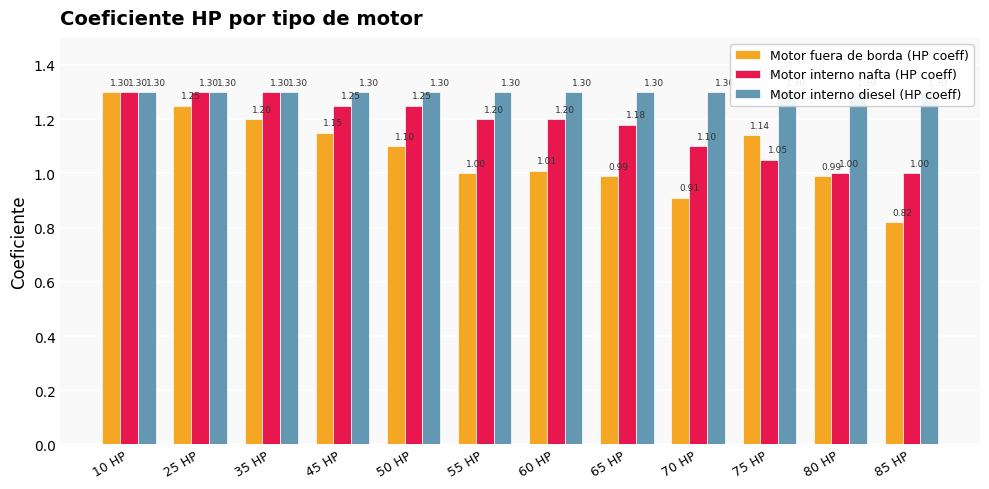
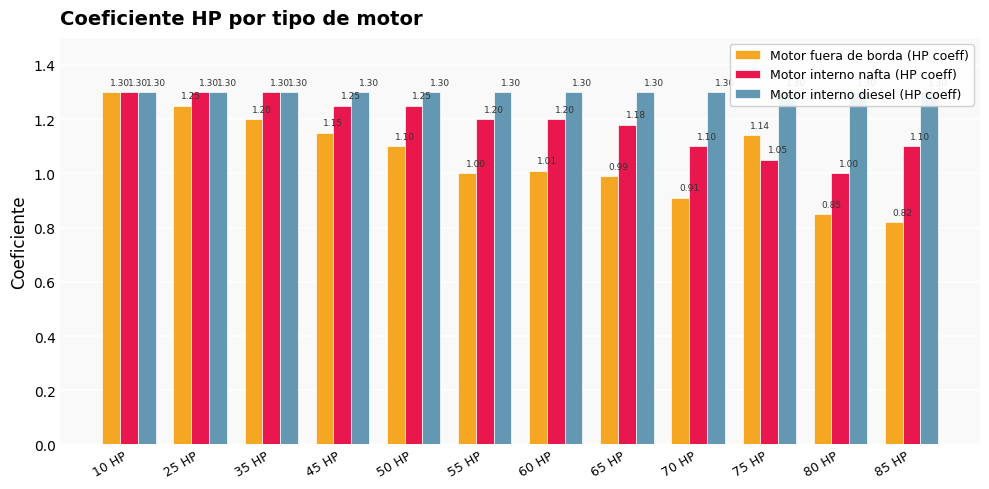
  {
    "Motor fuera de borda (HP coeff)": {
      "10 HP": 1.30,
      "25 HP": 1.25,
      "35 HP": 1.20,
      "45 HP": 1.15,
      "50 HP": 1.10,
      "55 HP": 1.00,
      "60 HP": 1.01,
      "65 HP": 0.99,
      "70 HP": 0.91,
      "75 HP": 1.14,
-     "80 HP": 0.99,
+     "80 HP": 0.85,
      "85 HP": 0.82
    },
    "Motor interno nafta (HP coeff)": {
      "10 HP": 1.30,
      "25 HP": 1.30,
      "35 HP": 1.30,
      "45 HP": 1.25,
      "50 HP": 1.25,
      "55 HP": 1.20,
      "60 HP": 1.20,
      "65 HP": 1.18,
      "70 HP": 1.10,
      "75 HP": 1.05,
      "80 HP": 1.00,
-     "85 HP": 1.00
+     "85 HP": 1.10
    },
    "Motor interno diesel (HP coeff)": {
      "10 HP": 1.30,
      "25 HP": 1.30,
      "35 HP": 1.30,
      "45 HP": 1.30,
      "50 HP": 1.30,
      "55 HP": 1.30,
      "60 HP": 1.30,
      "65 HP": 1.30
    }
  }
